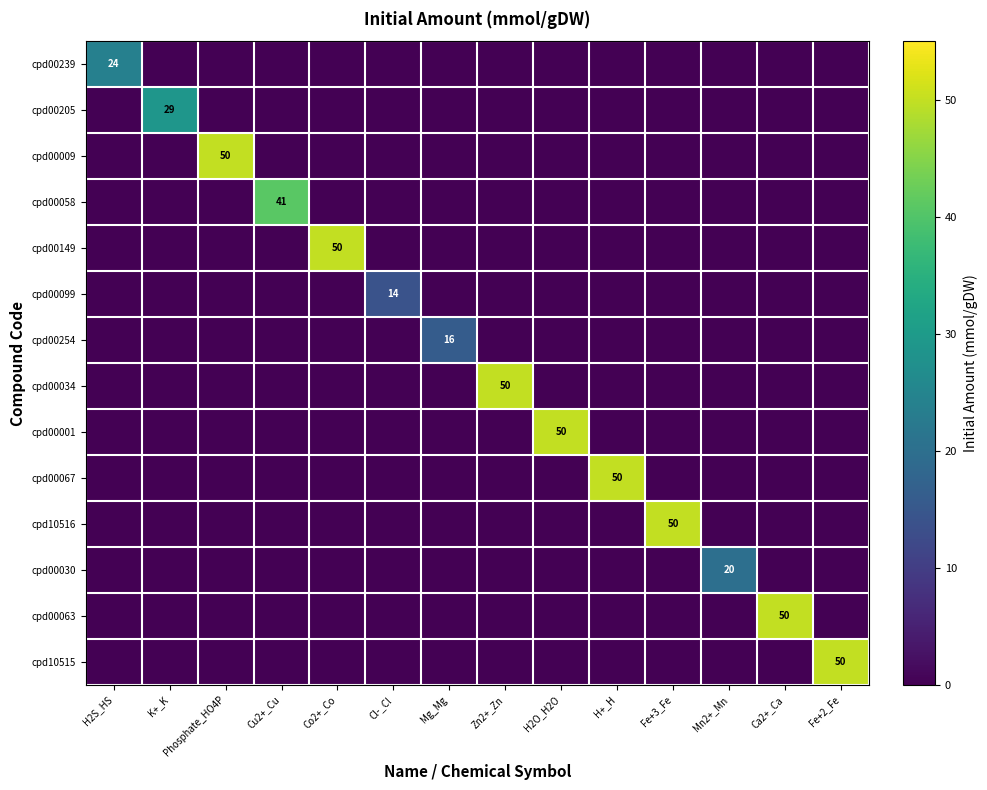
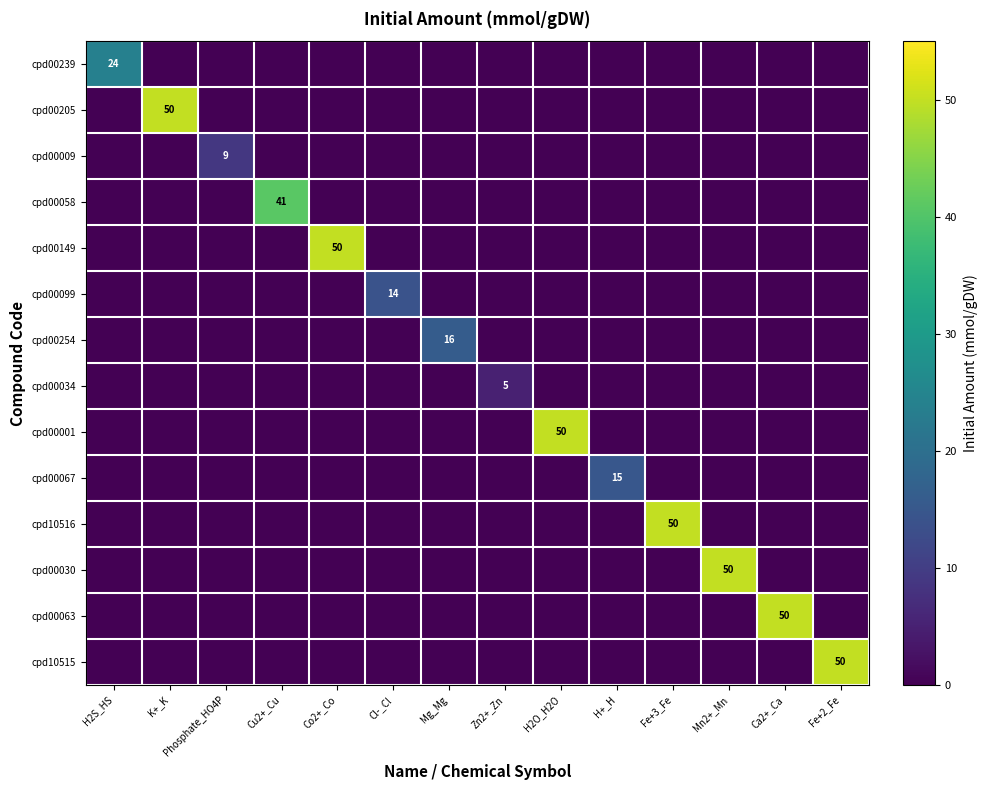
  {
    "cpd00239": {
      "H2S_HS": 24
    },
    "cpd00205": {
-     "K+_K": 29
+     "K+_K": 50
    },
    "cpd00009": {
-     "Phosphate_HO4P": 50
+     "Phosphate_HO4P": 9
    },
    "cpd00058": {
      "Cu2+_Cu": 41
    },
    "cpd00149": {
      "Co2+_Co": 50
    },
    "cpd00099": {
      "Cl-_Cl": 14
    },
    "cpd00254": {
      "Mg_Mg": 16
    },
    "cpd00034": {
-     "Zn2+_Zn": 50
+     "Zn2+_Zn": 5
    },
    "cpd00001": {
      "H2O_H2O": 50
    },
    "cpd00067": {
-     "H+_H": 50
+     "H+_H": 15
    },
    "cpd10516": {
      "Fe+3_Fe": 50
    },
    "cpd00030": {
-     "Mn2+_Mn": 20
+     "Mn2+_Mn": 50
    },
    "cpd00063": {
      "Ca2+_Ca": 50
    },
    "cpd10515": {
      "Fe+2_Fe": 50
    }
  }
